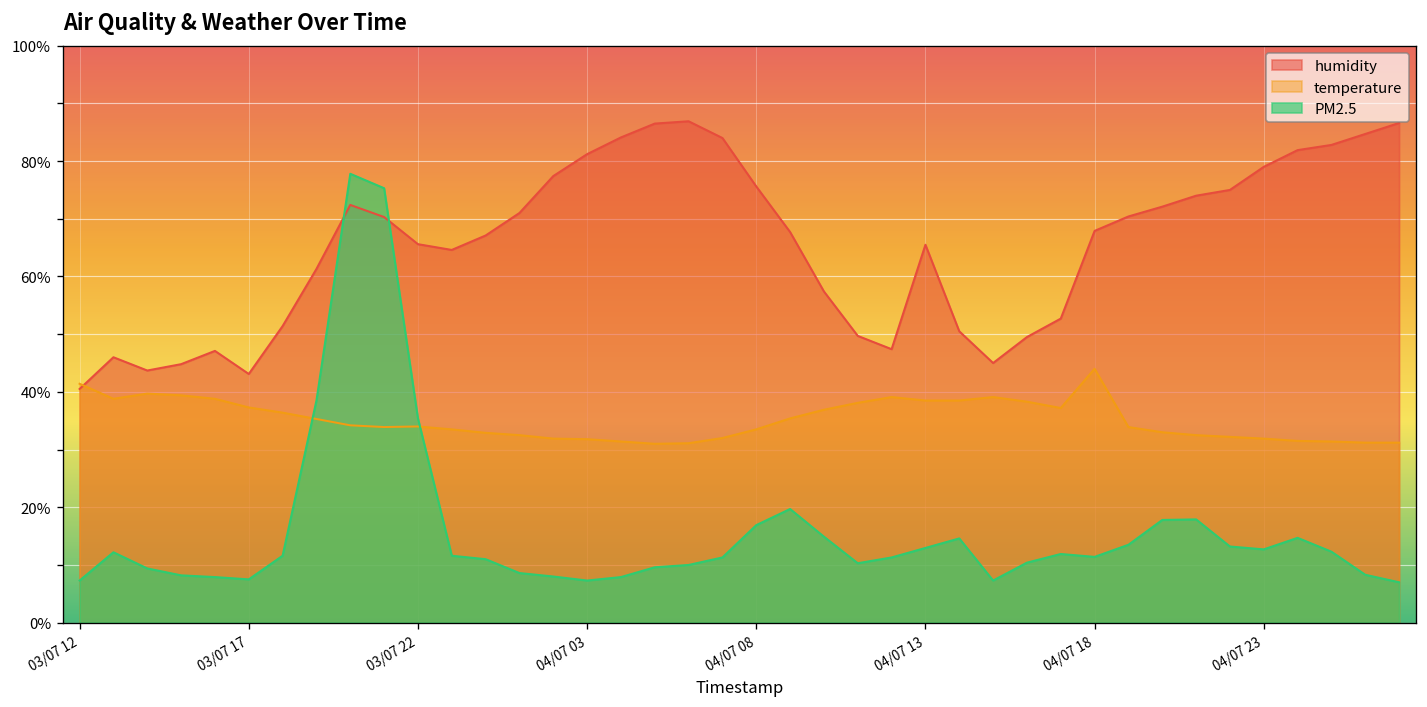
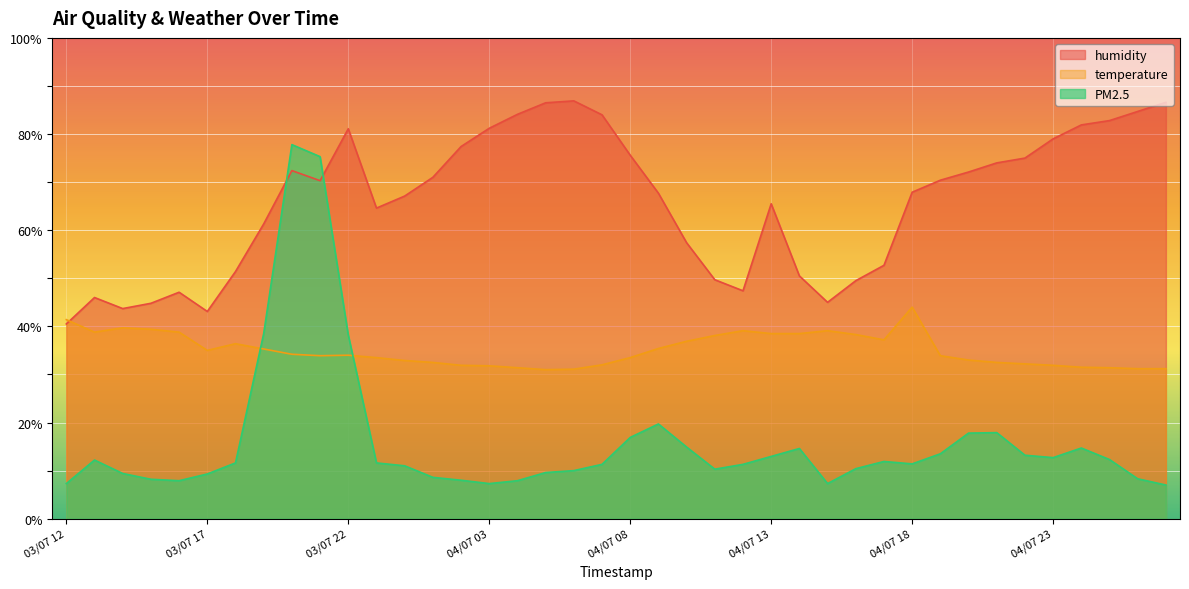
  {
    "humidity": {
      "03/07 12": "41%",
      "03/07 17": "43%",
-     "03/07 22": "66%",
+     "03/07 22": "81%",
      "04/07 03": "81%",
      "04/07 08": "76%",
      "04/07 13": "66%",
      "04/07 18": "68%",
      "04/07 23": "79%"
    },
    "temperature": {
      "03/07 12": "41%",
-     "03/07 17": "37%",
+     "03/07 17": "35%",
      "03/07 22": "34%",
      "04/07 03": "32%",
      "04/07 08": "34%",
      "04/07 13": "39%",
      "04/07 18": "44%",
      "04/07 23": "32%"
    },
    "PM2.5": {
      "03/07 12": "7%",
-     "03/07 17": "8%",
-     "03/07 22": "35%",
+     "03/07 17": "9%",
+     "03/07 22": "38%",
      "04/07 03": "7%",
      "04/07 08": "17%",
      "04/07 13": "13%",
      "04/07 18": "11%",
      "04/07 23": "13%"
    }
  }
